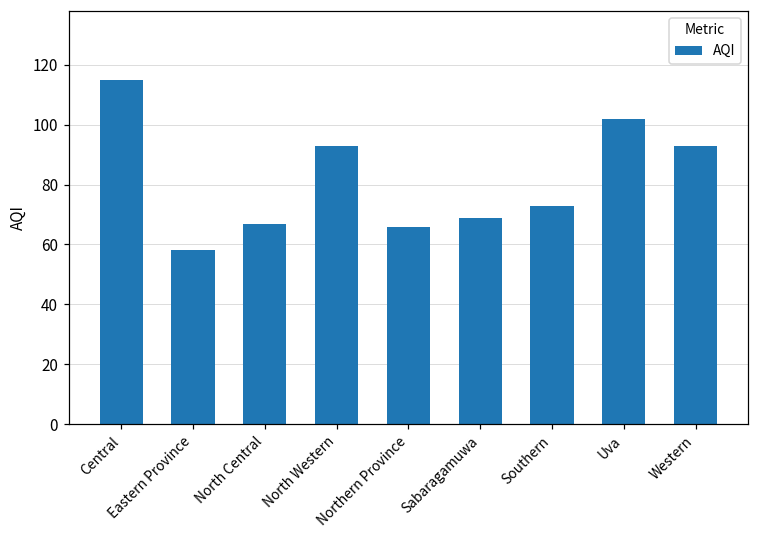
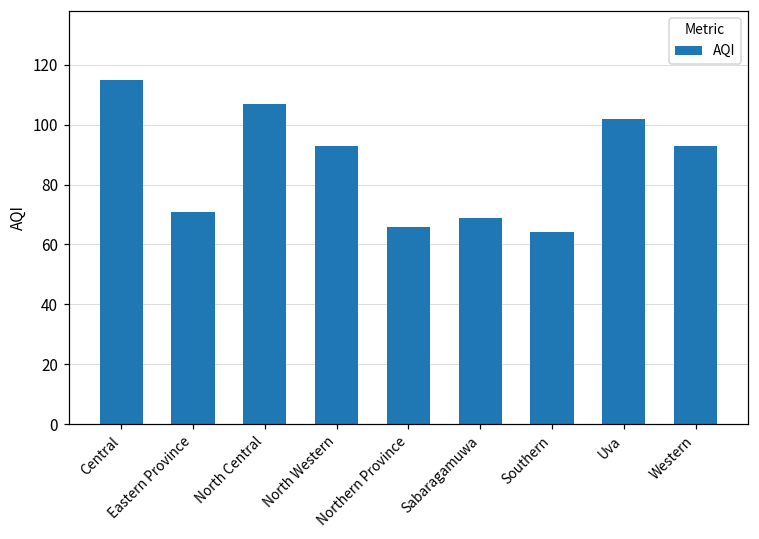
  {
    "Central": 115,
-   "Eastern Province": 58,
-   "North Central": 67,
+   "Eastern Province": 71,
+   "North Central": 107,
    "North Western": 93,
    "Northern Province": 66,
    "Sabaragamuwa": 69,
-   "Southern": 73,
+   "Southern": 64,
    "Uva": 102,
    "Western": 93
  }
